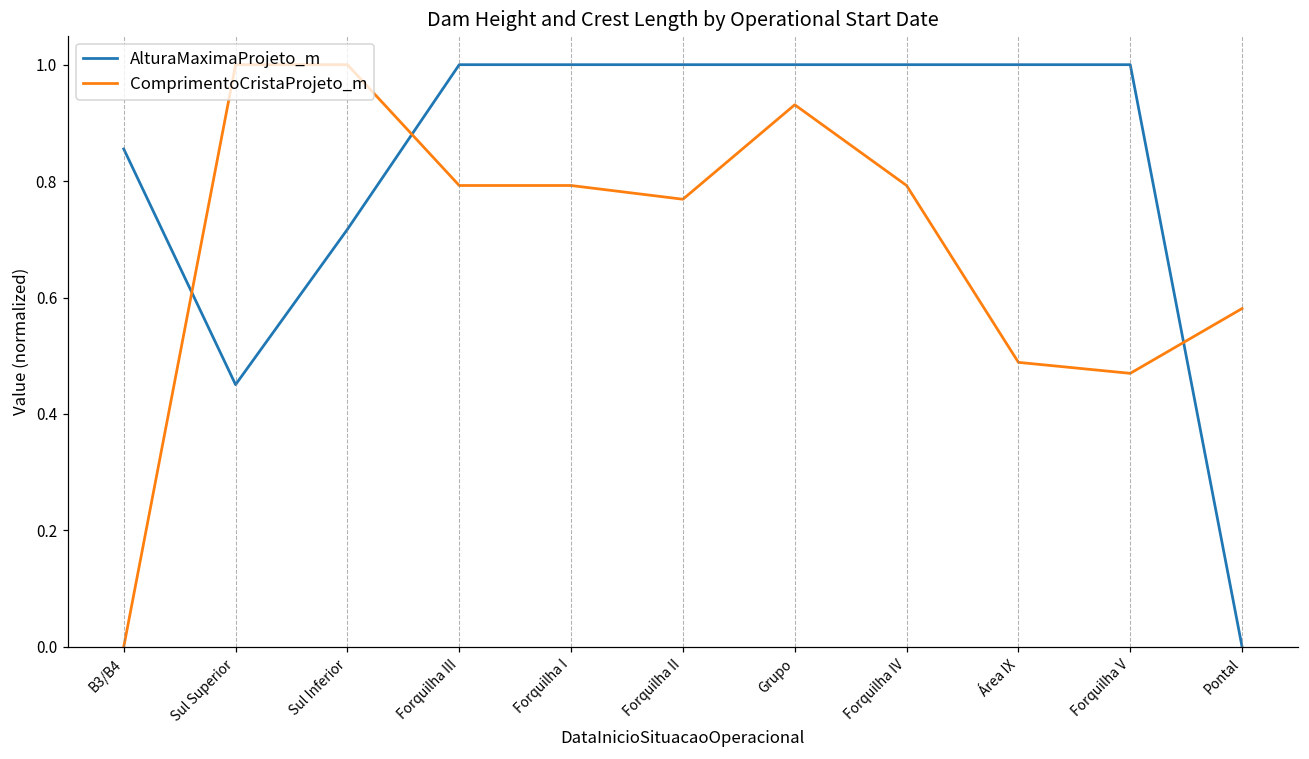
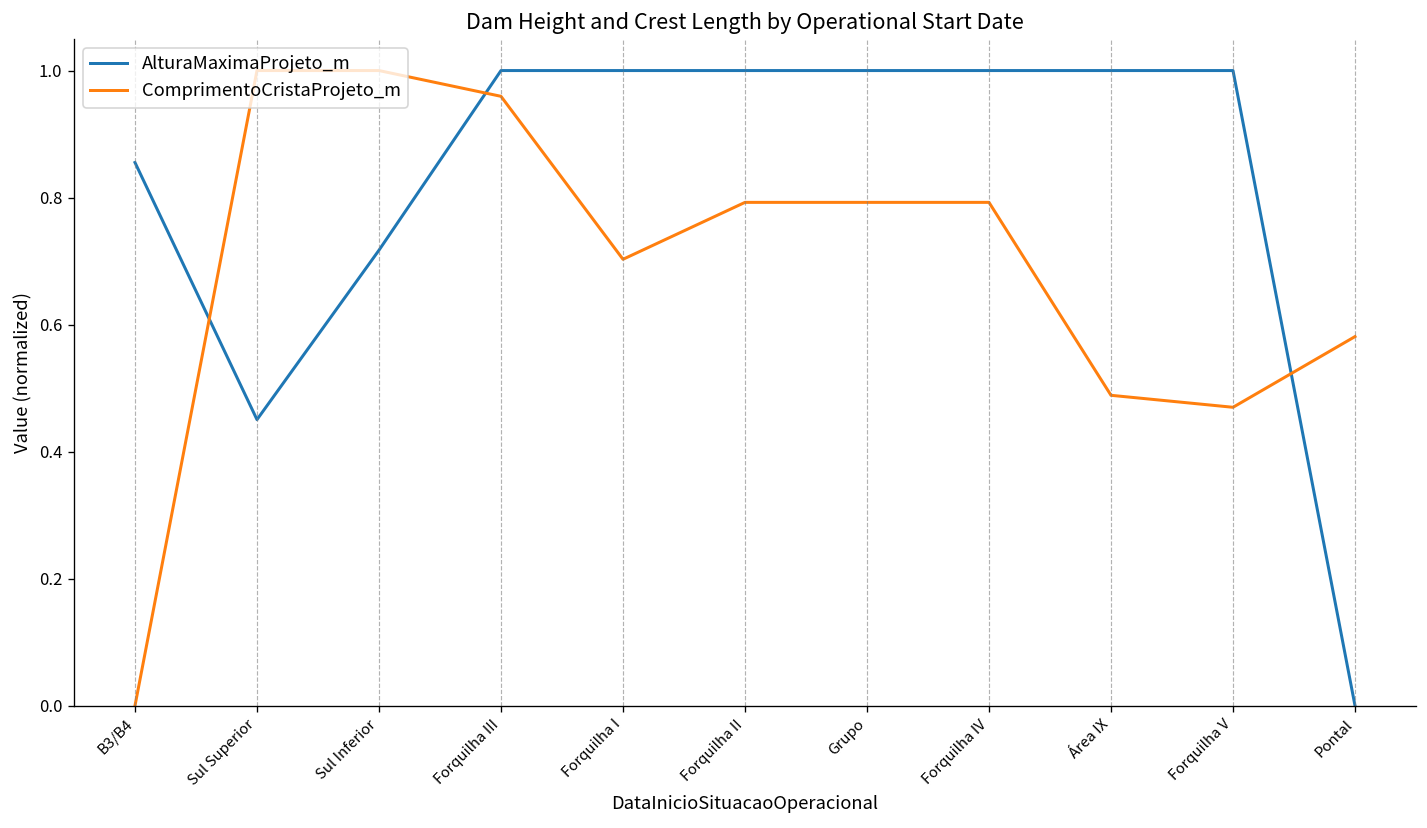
  {
    "AlturaMaximaProjeto_m": {
      "B3/B4": 0.86,
      "Sul Superior": 0.45,
      "Sul Inferior": 0.72,
      "Forquilha III": 1.00,
      "Forquilha I": 1.00,
      "Forquilha II": 1.00,
      "Grupo": 1.00,
      "Forquilha IV": 1.00,
      "Área IX": 1.00,
      "Forquilha V": 1.00,
      "Pontal": 0.00
    },
    "ComprimentoCristaProjeto_m": {
      "B3/B4": 0.00,
-     "Forquilha III": 0.79,
-     "Forquilha I": 0.79,
-     "Forquilha II": 0.77,
-     "Grupo": 0.93,
+     "Forquilha III": 0.96,
+     "Forquilha I": 0.70,
+     "Forquilha II": 0.79,
+     "Grupo": 0.79,
      "Forquilha IV": 0.79,
      "Área IX": 0.49,
      "Forquilha V": 0.47,
      "Pontal": 0.58
    }
  }
